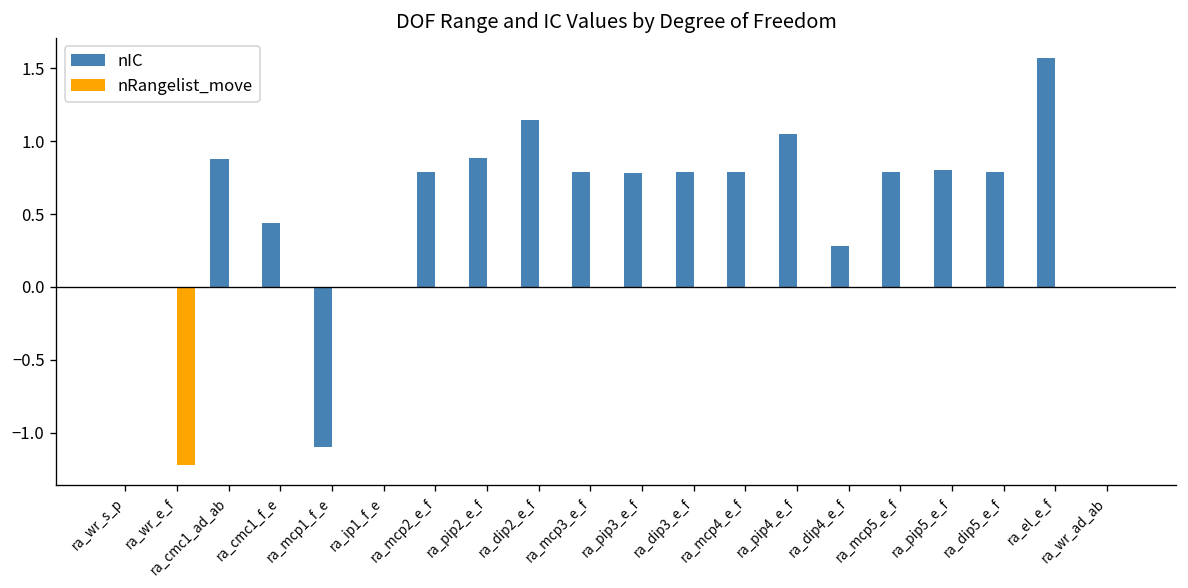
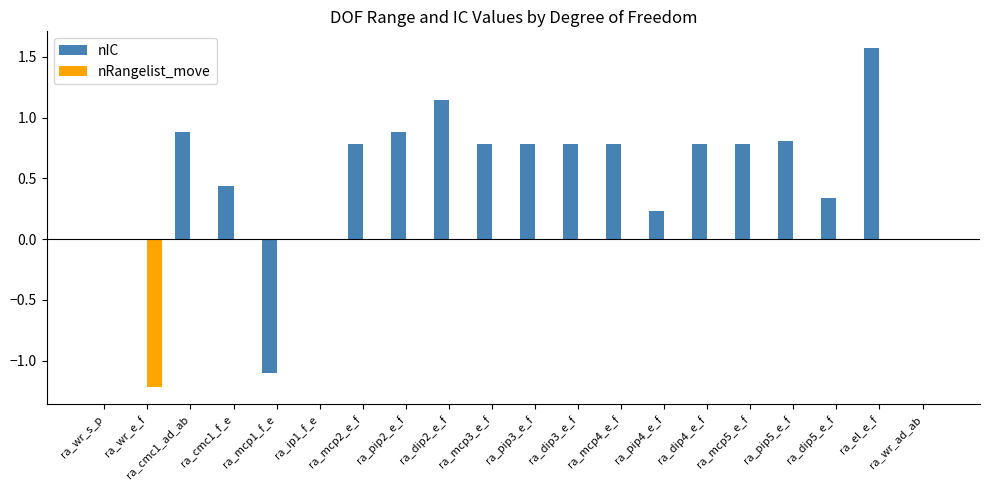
  {
    "nIC": {
      "ra_wr_s_p": 0.00,
      "ra_wr_e_f": 0.00,
      "ra_cmc1_ad_ab": 0.88,
      "ra_cmc1_f_e": 0.44,
      "ra_mcp1_f_e": -1.10,
      "ra_ip1_f_e": 0.00,
      "ra_mcp2_e_f": 0.79,
      "ra_pip2_e_f": 0.88,
      "ra_dip2_e_f": 1.15,
      "ra_mcp3_e_f": 0.79,
      "ra_pip3_e_f": 0.78,
      "ra_dip3_e_f": 0.79,
      "ra_mcp4_e_f": 0.79,
-     "ra_pip4_e_f": 1.05,
-     "ra_dip4_e_f": 0.28,
+     "ra_pip4_e_f": 0.23,
+     "ra_dip4_e_f": 0.79,
      "ra_mcp5_e_f": 0.79,
      "ra_pip5_e_f": 0.80,
-     "ra_dip5_e_f": 0.79,
+     "ra_dip5_e_f": 0.34,
      "ra_el_e_f": 1.57,
      "ra_wr_ad_ab": 0.00
    },
    "nRangelist_move": {
      "ra_wr_s_p": 0.00,
      "ra_wr_e_f": -1.22,
      "ra_cmc1_ad_ab": 0.00,
      "ra_cmc1_f_e": 0.00,
      "ra_mcp1_f_e": 0.00,
      "ra_ip1_f_e": 0.00,
      "ra_mcp2_e_f": 0.00,
      "ra_pip2_e_f": 0.00,
      "ra_dip2_e_f": 0.00,
      "ra_mcp3_e_f": 0.00,
      "ra_pip3_e_f": 0.00,
      "ra_dip3_e_f": 0.00,
      "ra_mcp4_e_f": 0.00,
      "ra_pip4_e_f": 0.00,
      "ra_dip4_e_f": 0.00,
      "ra_mcp5_e_f": 0.00,
      "ra_pip5_e_f": 0.00,
      "ra_dip5_e_f": 0.00,
      "ra_el_e_f": 0.00,
      "ra_wr_ad_ab": 0.00
    }
  }
